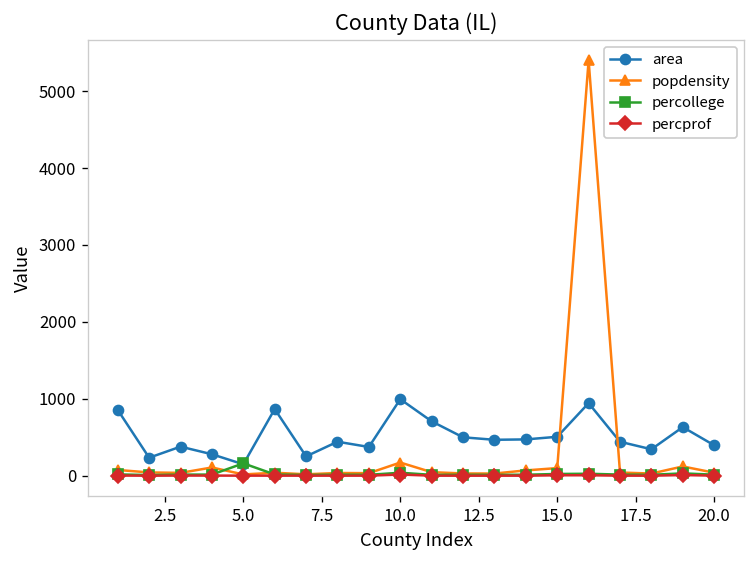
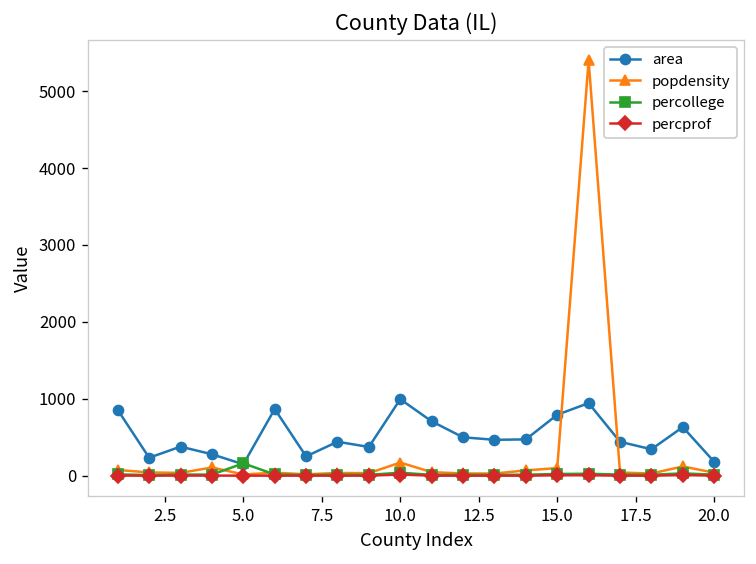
  {
    "area": {
      "10.0": 1000,
-     "15.0": 500,
-     "20.0": 400
+     "15.0": 800,
+     "20.0": 200
    },
    "popdensity": {
      "10.0": 200,
      "15.0": 100
    }
  }
